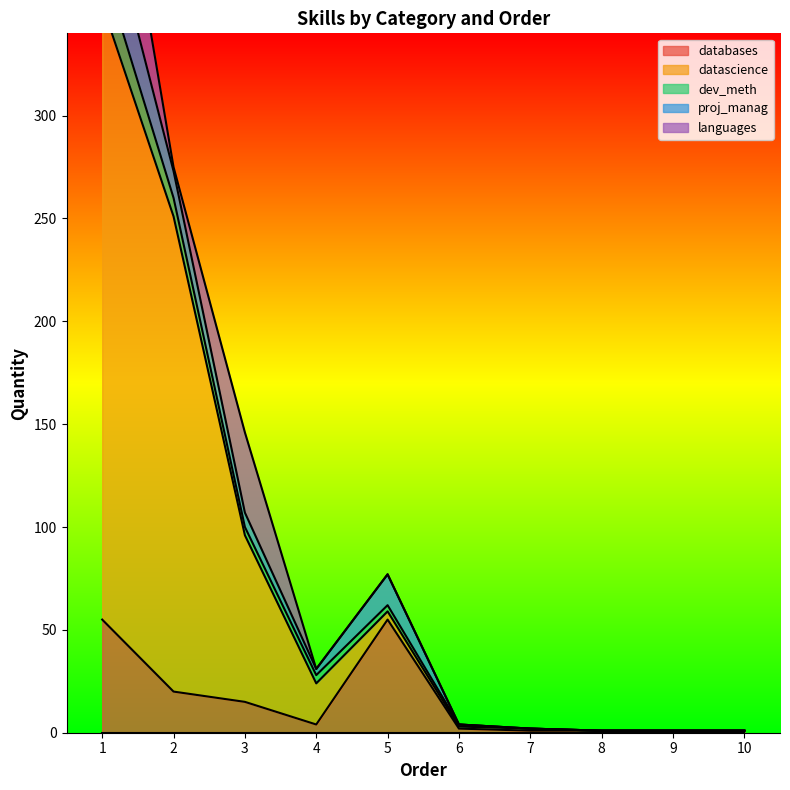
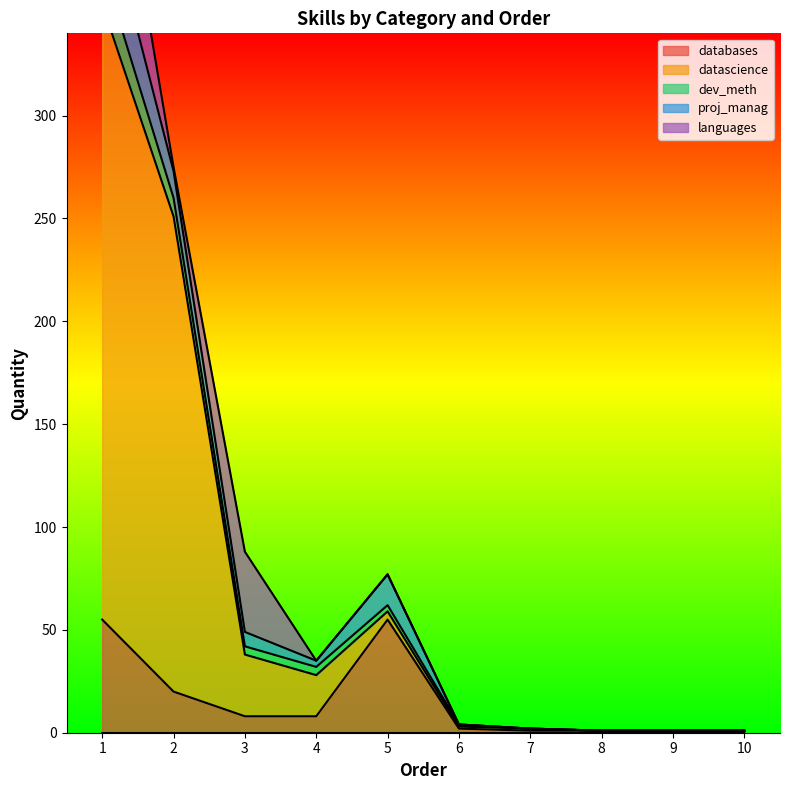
  {
    "databases": {
      "1": 55,
      "2": 20,
-     "3": 15,
-     "4": 4,
+     "3": 8,
+     "4": 8,
      "5": 55
    },
    "datascience": {
      "2": 231,
-     "3": 81,
+     "3": 30,
      "4": 20,
      "5": 4
    },
    "dev_meth": {
      "2": 9,
      "3": 4,
      "4": 4,
      "5": 3
    },
    "proj_manag": {
      "2": 13,
      "3": 7
    },
    "languages": {
      "2": 2,
      "3": 39
    }
  }
